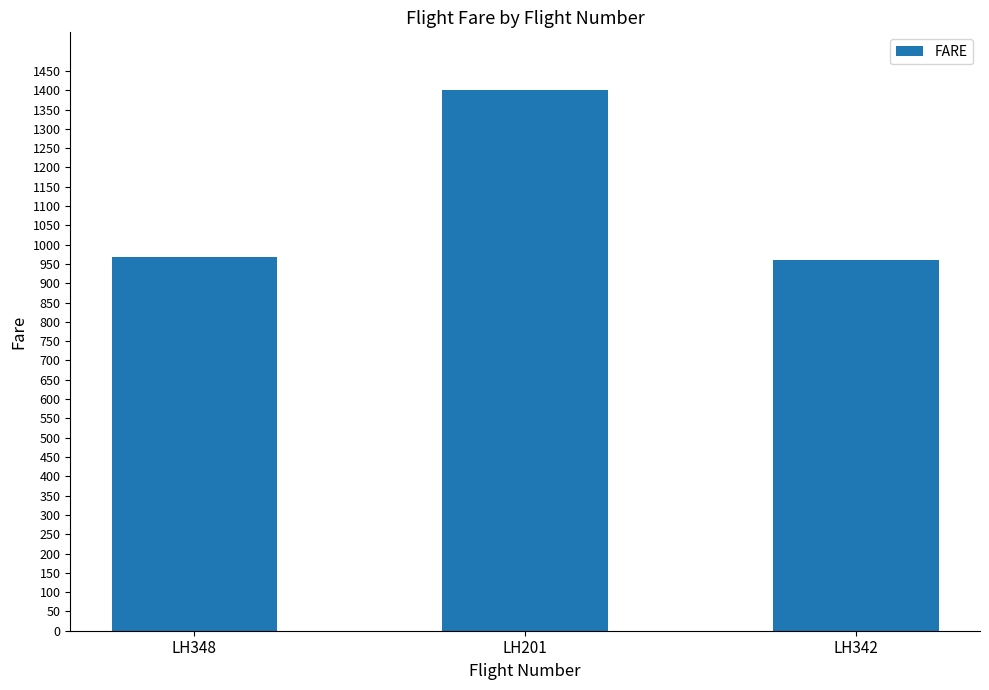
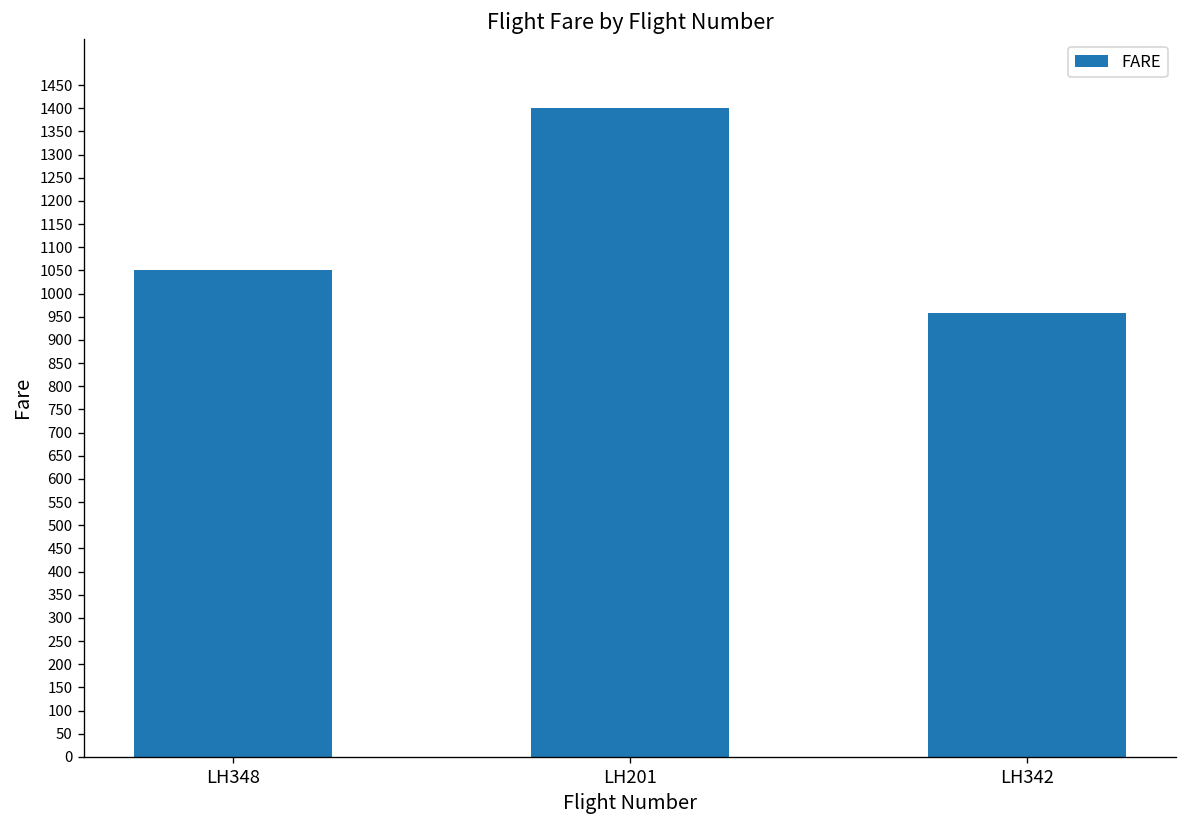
  {
-   "LH348": 970,
+   "LH348": 1050,
    "LH201": 1400,
    "LH342": 960
  }
